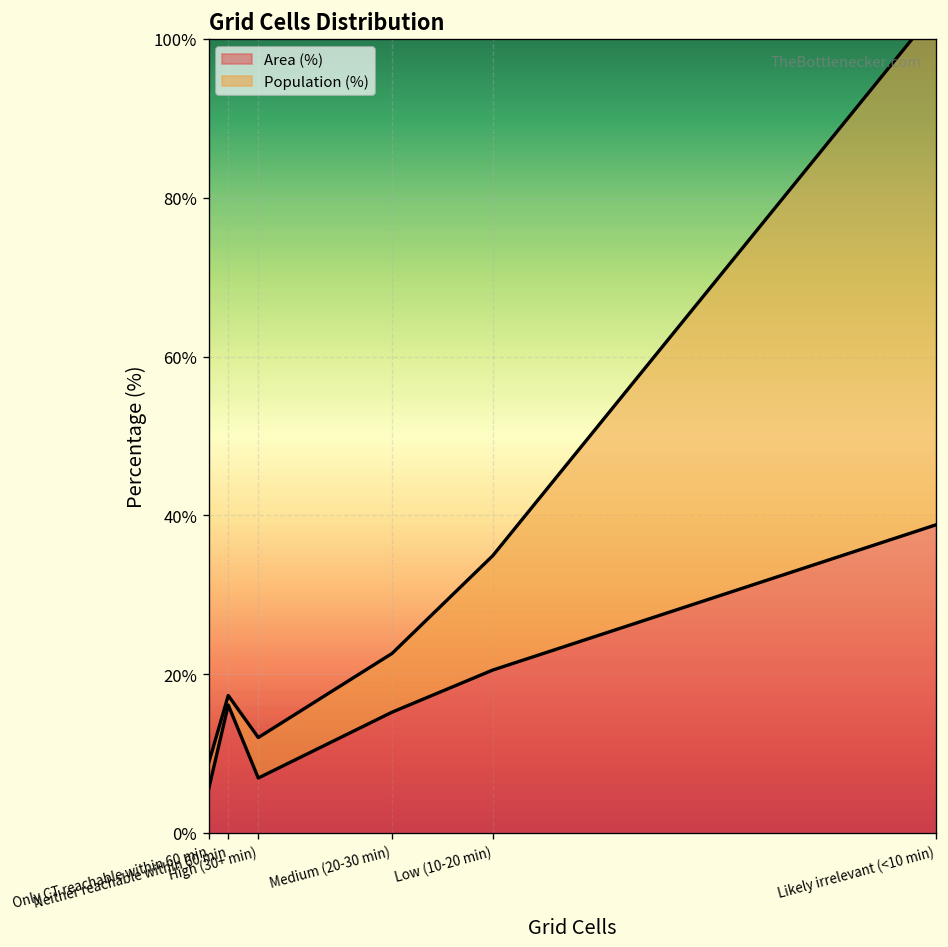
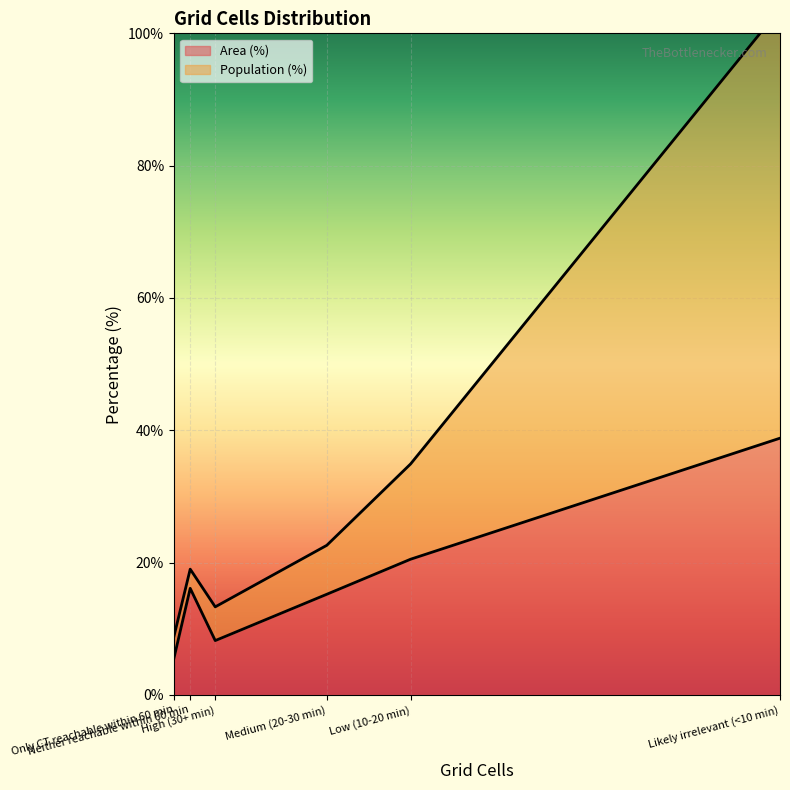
  {
    "Area (%)": {
      "Only CT reachable within 60 min": "6%",
      "Neither reachable within 60 min": "16%",
-     "High (30+ min)": "7%",
+     "High (30+ min)": "8%",
      "Medium (20-30 min)": "15%",
      "Low (10-20 min)": "21%",
      "Likely irrelevant (<10 min)": "39%"
    },
    "Population (%)": {
      "Only CT reachable within 60 min": "3%",
-     "Neither reachable within 60 min": "1%",
+     "Neither reachable within 60 min": "3%",
      "High (30+ min)": "5%",
      "Medium (20-30 min)": "7%",
      "Low (10-20 min)": "14%"
    }
  }
